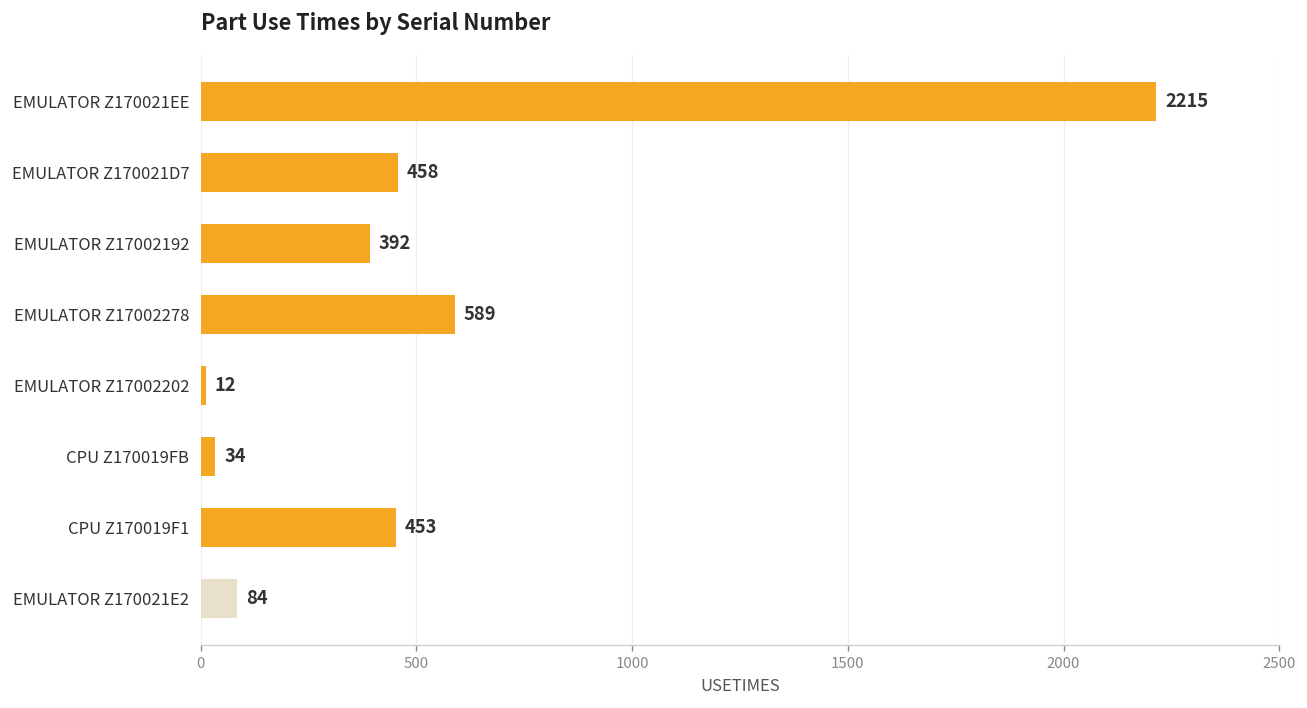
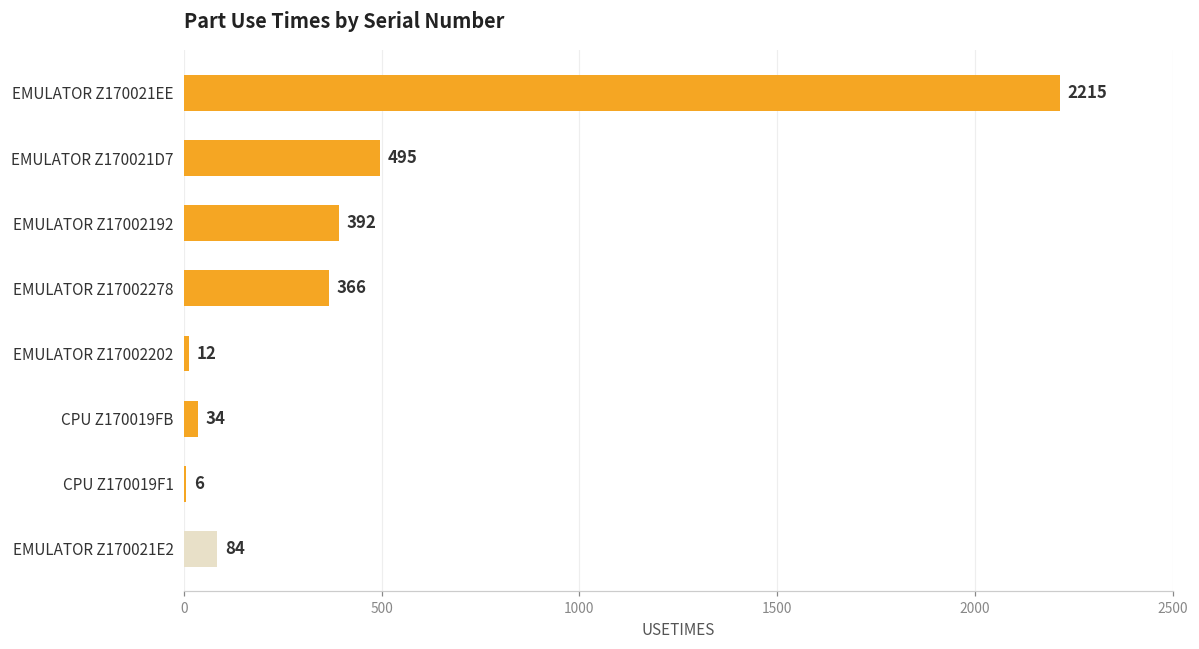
  {
    "EMULATOR Z170021EE": 2215,
-   "EMULATOR Z170021D7": 458,
+   "EMULATOR Z170021D7": 495,
    "EMULATOR Z17002192": 392,
-   "EMULATOR Z17002278": 589,
+   "EMULATOR Z17002278": 366,
    "EMULATOR Z17002202": 12,
    "CPU Z170019FB": 34,
-   "CPU Z170019F1": 453,
+   "CPU Z170019F1": 6,
    "EMULATOR Z170021E2": 84
  }
